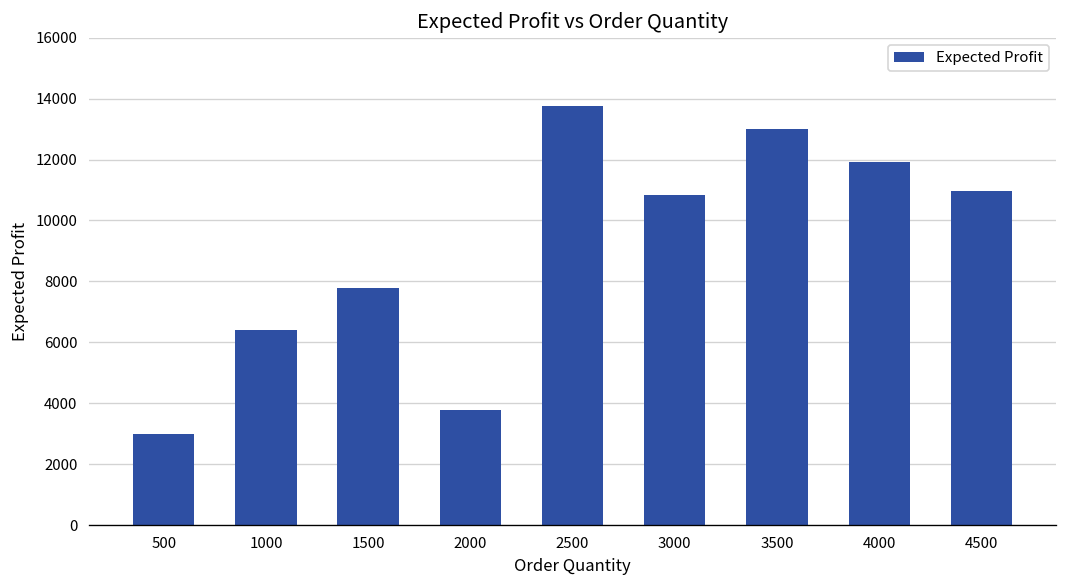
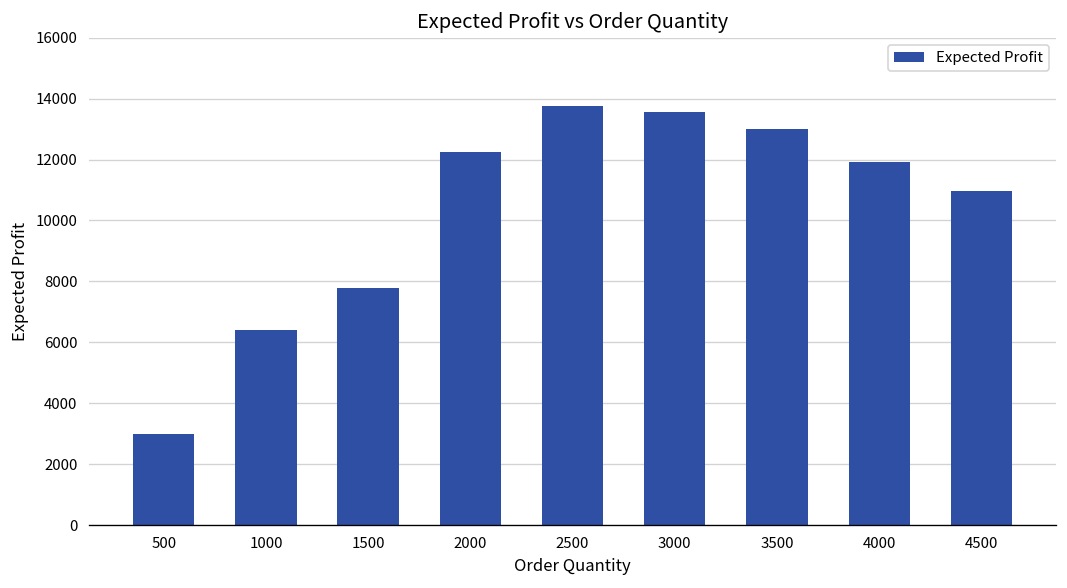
  {
    "500": 3000,
    "1000": 6400,
    "1500": 7800,
-   "2000": 3800,
+   "2000": 12300,
    "2500": 13800,
-   "3000": 10800,
+   "3000": 13600,
    "3500": 13000,
    "4000": 11900,
    "4500": 11000
  }
